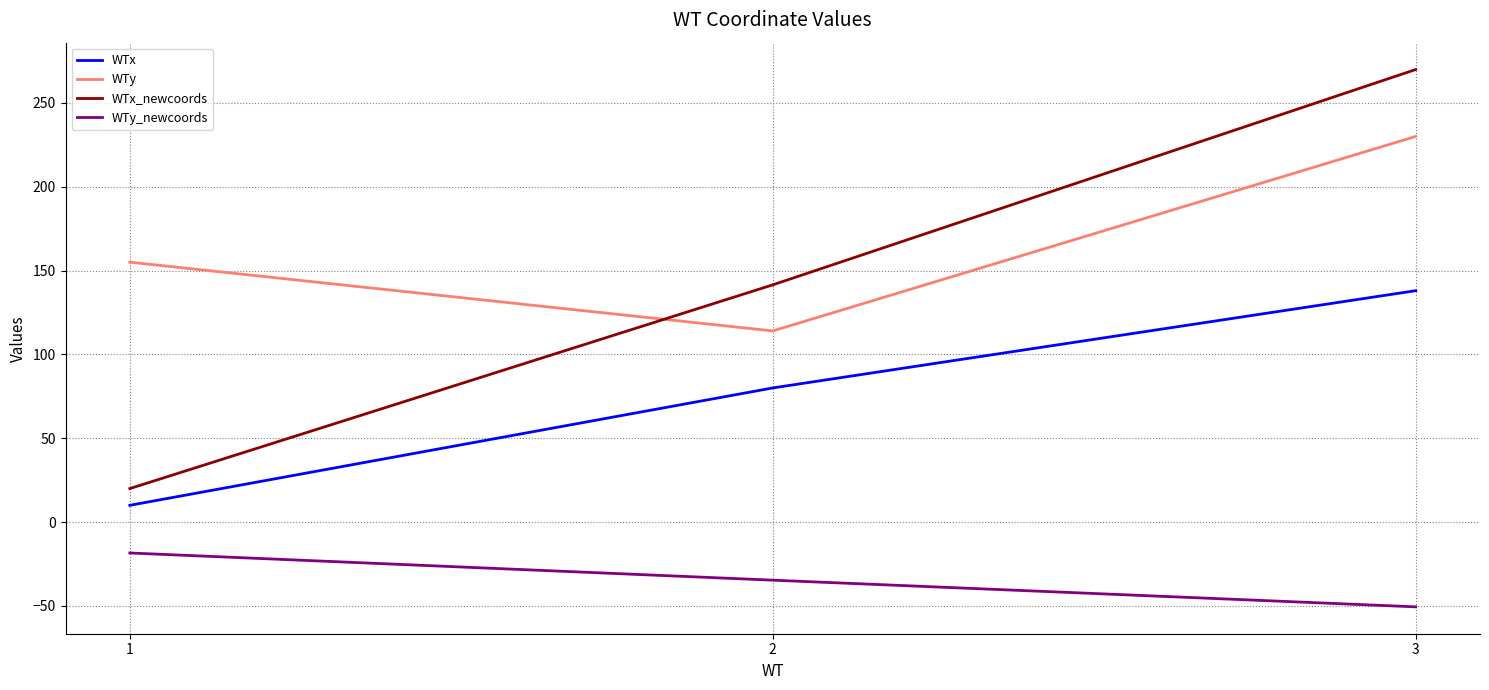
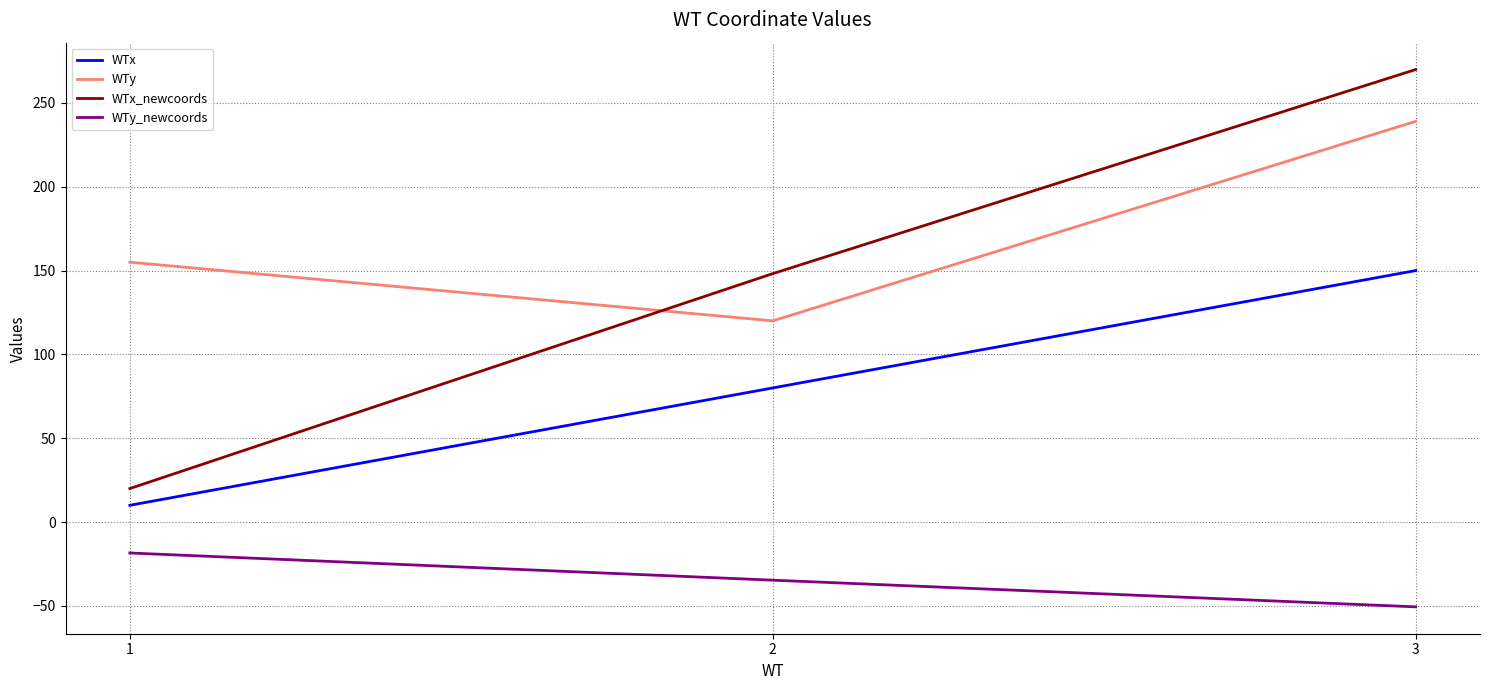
  {
    "WTx": {
      "1": 10,
      "2": 80,
-     "3": 138
+     "3": 150
    },
    "WTy": {
      "1": 155,
-     "2": 114,
-     "3": 230
+     "2": 120,
+     "3": 239
    },
    "WTx_newcoords": {
      "1": 20,
-     "2": 141,
+     "2": 148,
      "3": 270
    },
    "WTy_newcoords": {
      "1": -18,
      "2": -35,
      "3": -51
    }
  }
